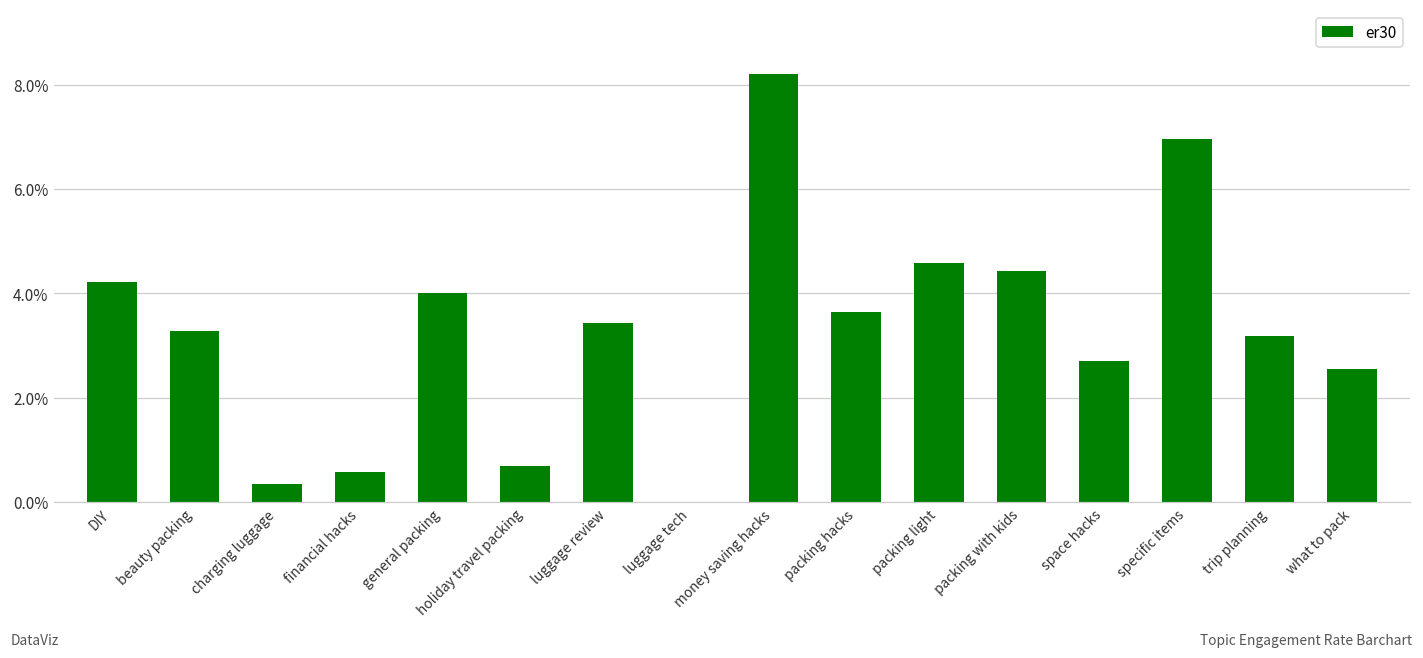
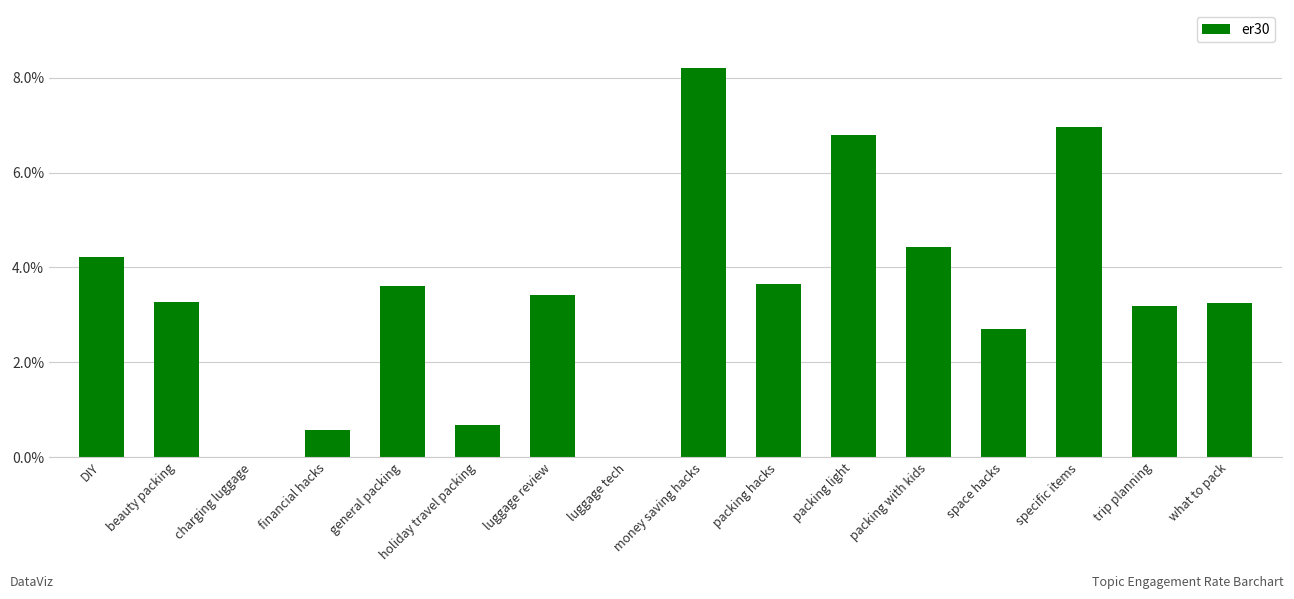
  {
    "DIY": "4.2%",
    "beauty packing": "3.3%",
-   "charging luggage": "0.4%",
+   "charging luggage": "0.0%",
    "financial hacks": "0.6%",
-   "general packing": "4.0%",
+   "general packing": "3.6%",
    "holiday travel packing": "0.7%",
    "luggage review": "3.4%",
    "money saving hacks": "8.2%",
    "packing hacks": "3.6%",
-   "packing light": "4.6%",
+   "packing light": "6.8%",
    "packing with kids": "4.4%",
    "space hacks": "2.7%",
    "specific items": "7.0%",
    "trip planning": "3.2%",
-   "what to pack": "2.5%"
+   "what to pack": "3.2%"
  }
